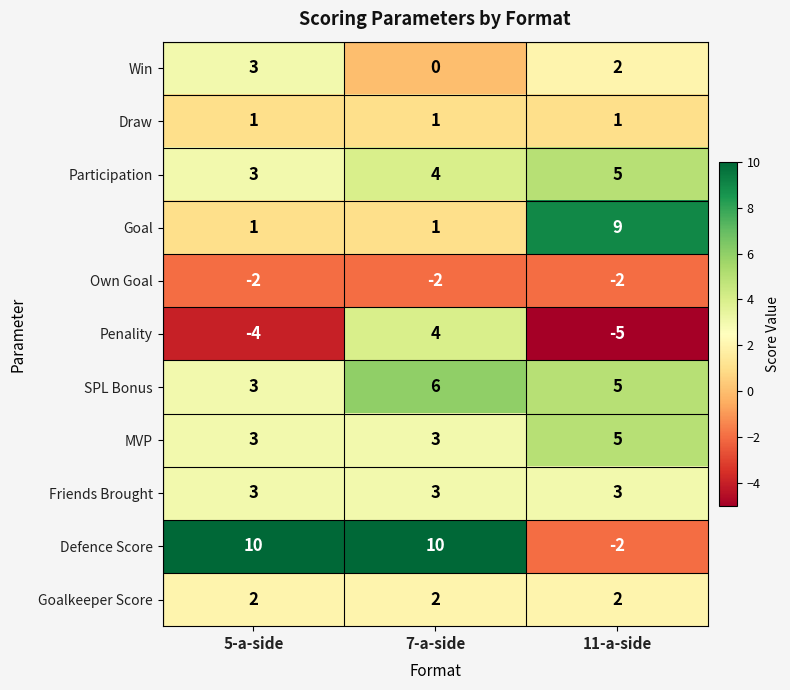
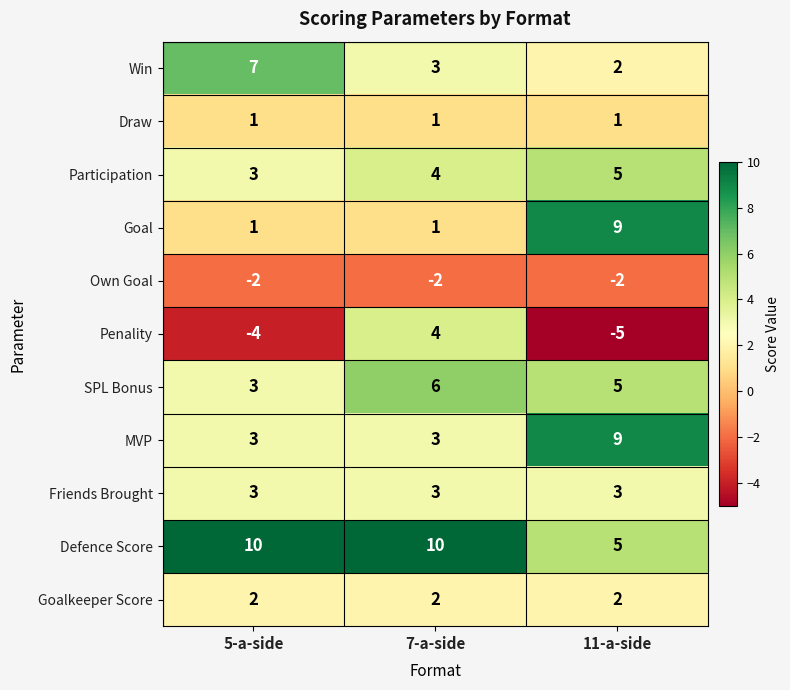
  {
    "Win": {
-     "5-a-side": 3,
-     "7-a-side": 0,
+     "5-a-side": 7,
+     "7-a-side": 3,
      "11-a-side": 2
    },
    "Draw": {
      "5-a-side": 1,
      "7-a-side": 1,
      "11-a-side": 1
    },
    "Participation": {
      "5-a-side": 3,
      "7-a-side": 4,
      "11-a-side": 5
    },
    "Goal": {
      "5-a-side": 1,
      "7-a-side": 1,
      "11-a-side": 9
    },
    "Own Goal": {
      "5-a-side": -2,
      "7-a-side": -2,
      "11-a-side": -2
    },
    "Penality": {
      "5-a-side": -4,
      "7-a-side": 4,
      "11-a-side": -5
    },
    "SPL Bonus": {
      "5-a-side": 3,
      "7-a-side": 6,
      "11-a-side": 5
    },
    "MVP": {
      "5-a-side": 3,
      "7-a-side": 3,
-     "11-a-side": 5
+     "11-a-side": 9
    },
    "Friends Brought": {
      "5-a-side": 3,
      "7-a-side": 3,
      "11-a-side": 3
    },
    "Defence Score": {
      "5-a-side": 10,
      "7-a-side": 10,
-     "11-a-side": -2
+     "11-a-side": 5
    },
    "Goalkeeper Score": {
      "5-a-side": 2,
      "7-a-side": 2,
      "11-a-side": 2
    }
  }
